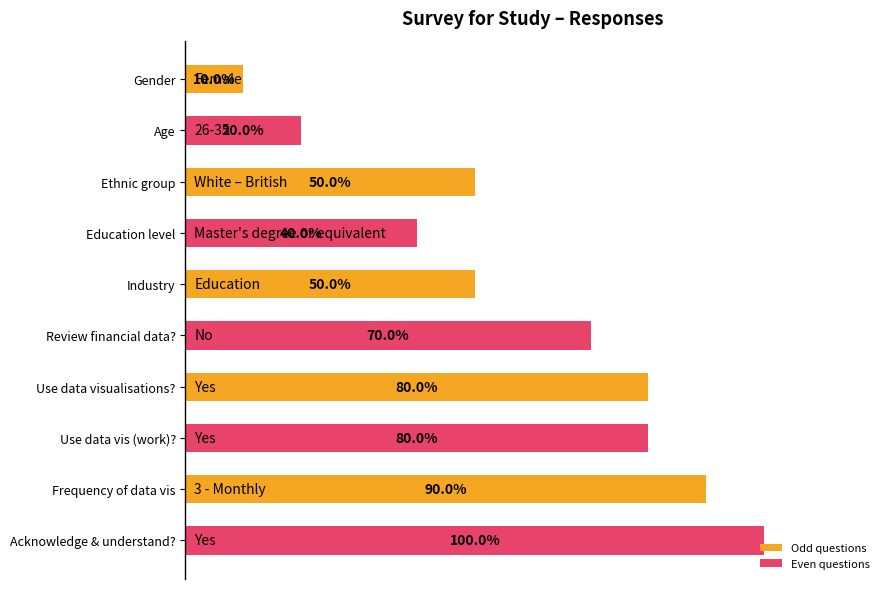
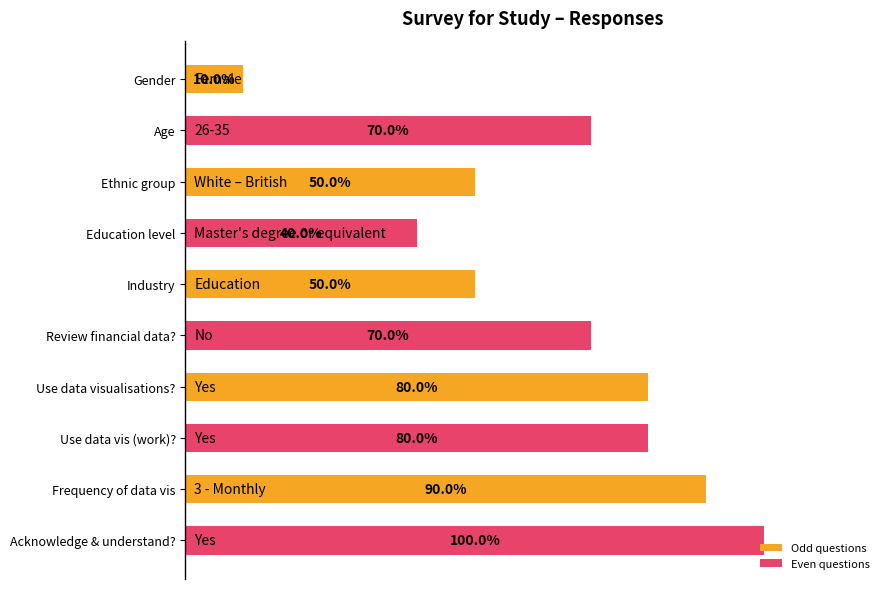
  {
-   "Age": "20.0%",
+   "Age": "70.0%",
    "Ethnic group": "50.0%",
    "Industry": "50.0%",
    "Review financial data?": "70.0%",
    "Use data visualisations?": "80.0%",
    "Use data vis (work)?": "80.0%",
    "Frequency of data vis": "90.0%",
    "Acknowledge & understand?": "100.0%"
  }
